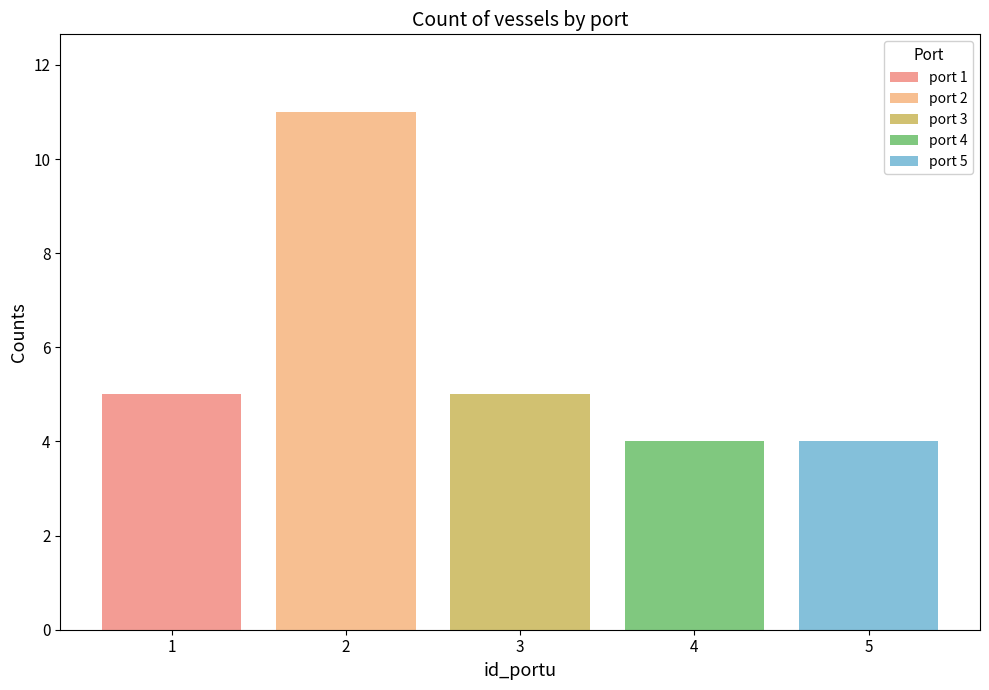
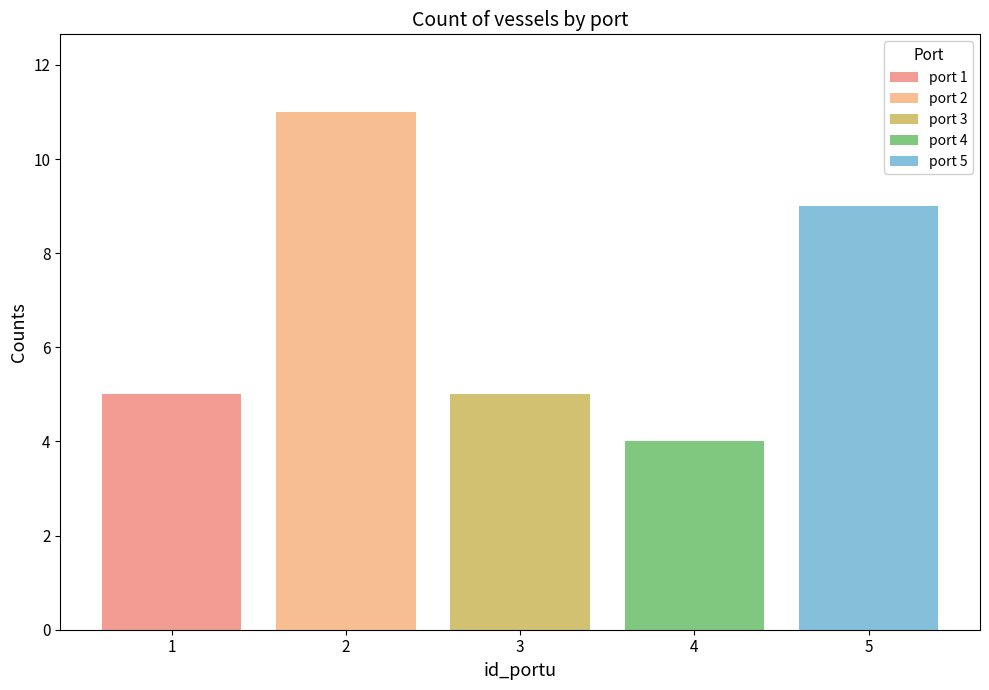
  {
    "port 5": {
-     "5": 4
+     "5": 9
    }
  }
